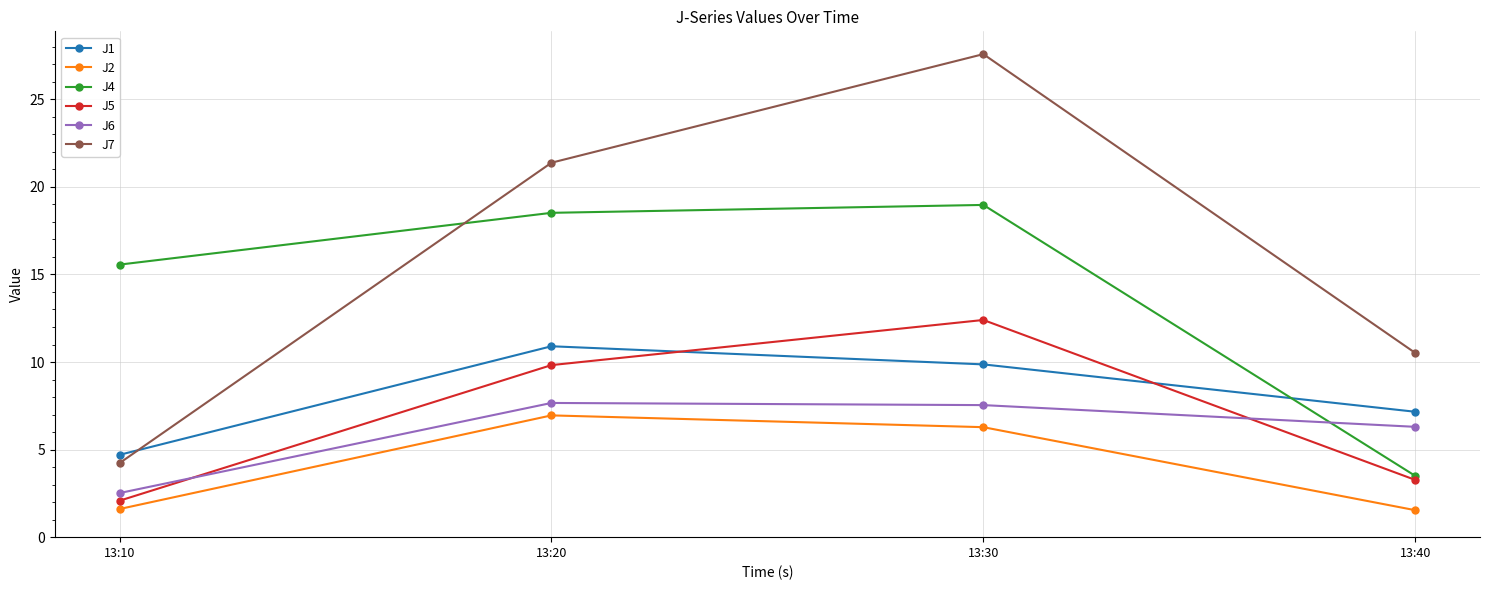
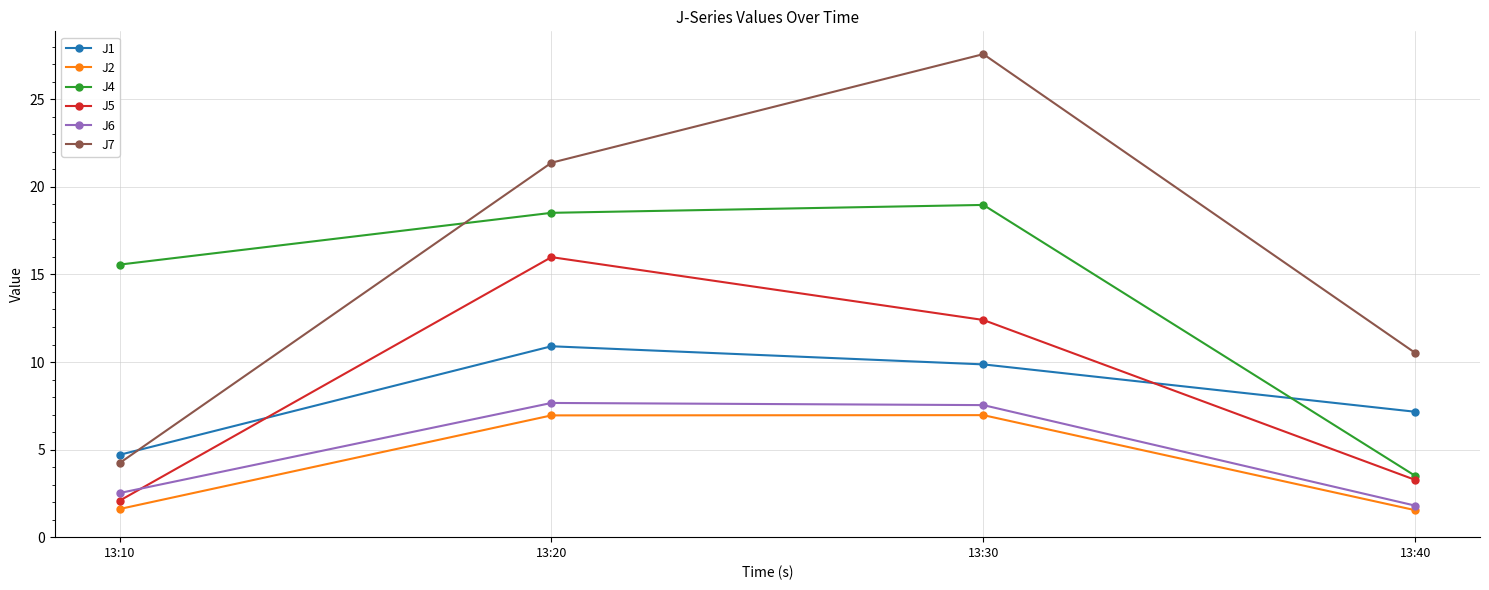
  {
    "J1": {
      "13:10": 4.7,
      "13:20": 10.9,
      "13:30": 9.9,
      "13:40": 7.2
    },
    "J2": {
      "13:10": 1.6,
      "13:20": 7.0,
-     "13:30": 6.3,
+     "13:30": 7.0,
      "13:40": 1.5
    },
    "J4": {
      "13:10": 15.6,
      "13:20": 18.5,
      "13:30": 19.0,
      "13:40": 3.5
    },
    "J5": {
      "13:10": 2.1,
-     "13:20": 9.8,
+     "13:20": 16.0,
      "13:30": 12.4,
      "13:40": 3.3
    },
    "J6": {
      "13:10": 2.5,
      "13:20": 7.7,
      "13:30": 7.5,
-     "13:40": 6.3
+     "13:40": 1.8
    },
    "J7": {
      "13:10": 4.2,
      "13:20": 21.4,
      "13:30": 27.6,
      "13:40": 10.5
    }
  }
